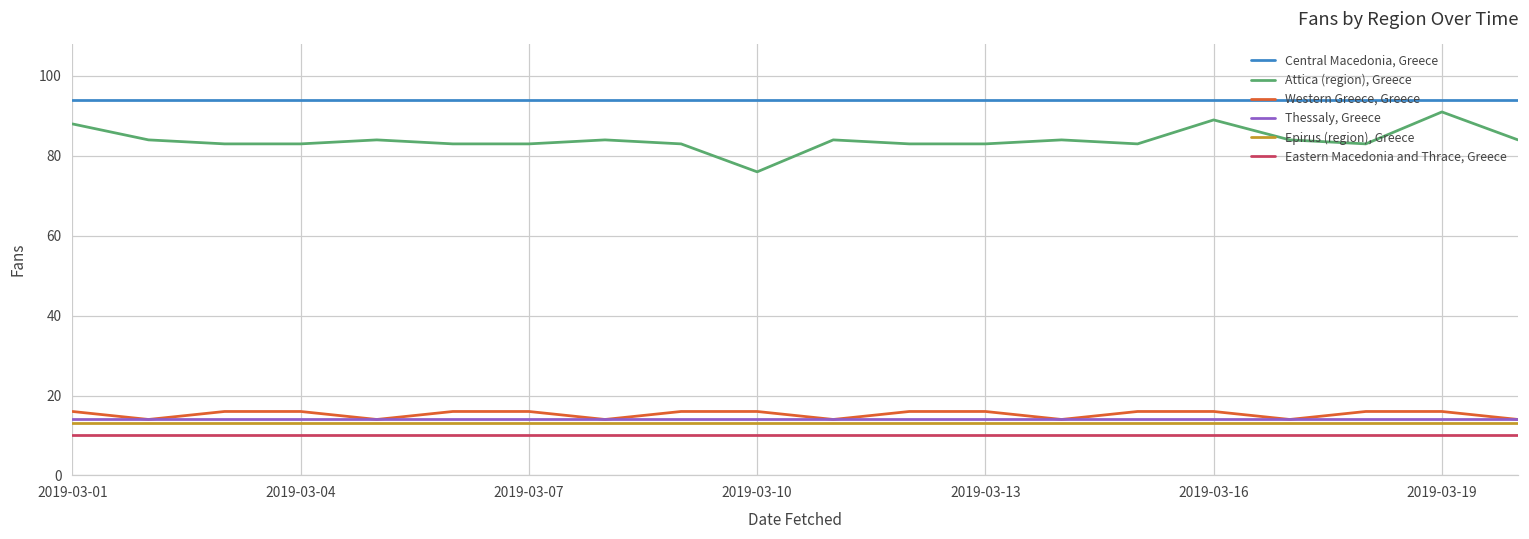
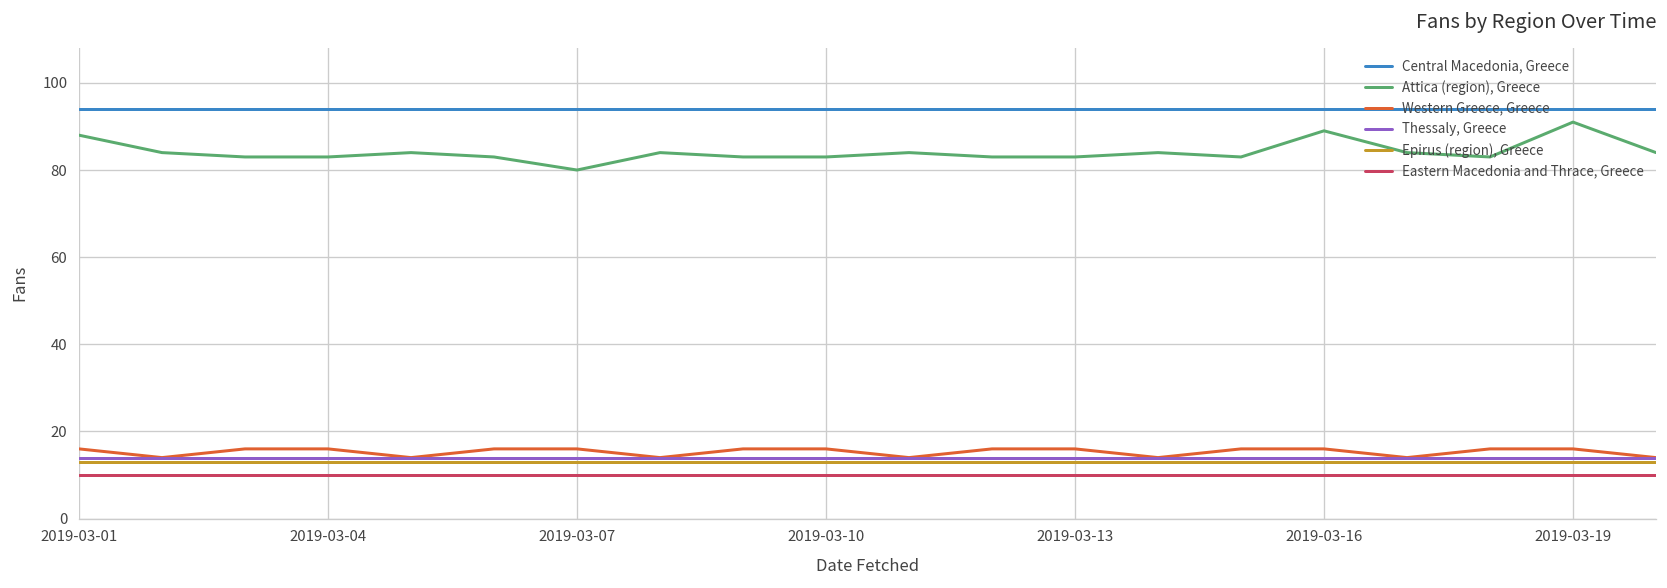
  {
    "Central Macedonia, Greece": {
      "2019-03-01": 94,
      "2019-03-04": 94,
      "2019-03-07": 94,
      "2019-03-10": 94,
      "2019-03-13": 94,
      "2019-03-16": 94,
      "2019-03-19": 94
    },
    "Attica (region), Greece": {
      "2019-03-01": 88,
      "2019-03-04": 83,
-     "2019-03-07": 83,
-     "2019-03-10": 76,
+     "2019-03-07": 80,
+     "2019-03-10": 83,
      "2019-03-13": 83,
      "2019-03-16": 89,
      "2019-03-19": 91
    },
    "Western Greece, Greece": {
      "2019-03-01": 16,
      "2019-03-04": 16,
      "2019-03-07": 16,
      "2019-03-10": 16,
      "2019-03-13": 16,
      "2019-03-16": 16,
      "2019-03-19": 16
    },
    "Thessaly, Greece": {
      "2019-03-01": 14,
      "2019-03-04": 14,
      "2019-03-07": 14,
      "2019-03-10": 14,
      "2019-03-13": 14,
      "2019-03-16": 14,
      "2019-03-19": 14
    },
    "Epirus (region), Greece": {
      "2019-03-01": 13,
      "2019-03-04": 13,
      "2019-03-07": 13,
      "2019-03-10": 13,
      "2019-03-13": 13,
      "2019-03-16": 13,
      "2019-03-19": 13
    },
    "Eastern Macedonia and Thrace, Greece": {
      "2019-03-01": 10,
      "2019-03-04": 10,
      "2019-03-07": 10,
      "2019-03-10": 10,
      "2019-03-13": 10,
      "2019-03-16": 10,
      "2019-03-19": 10
    }
  }
